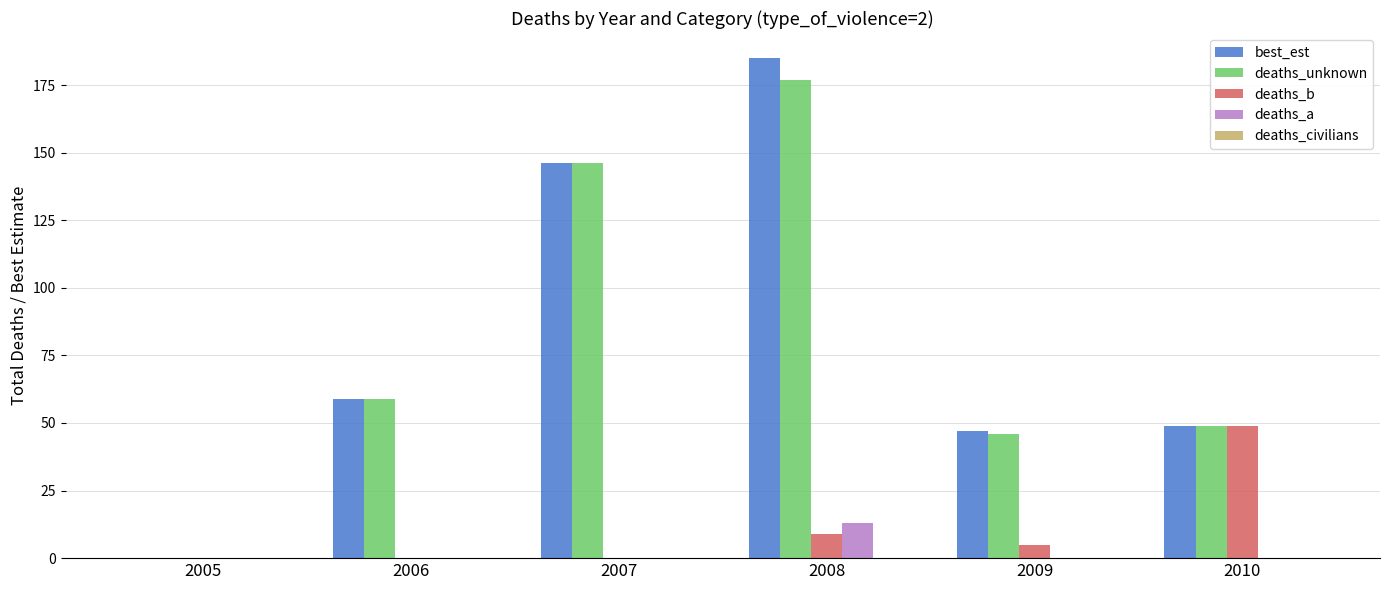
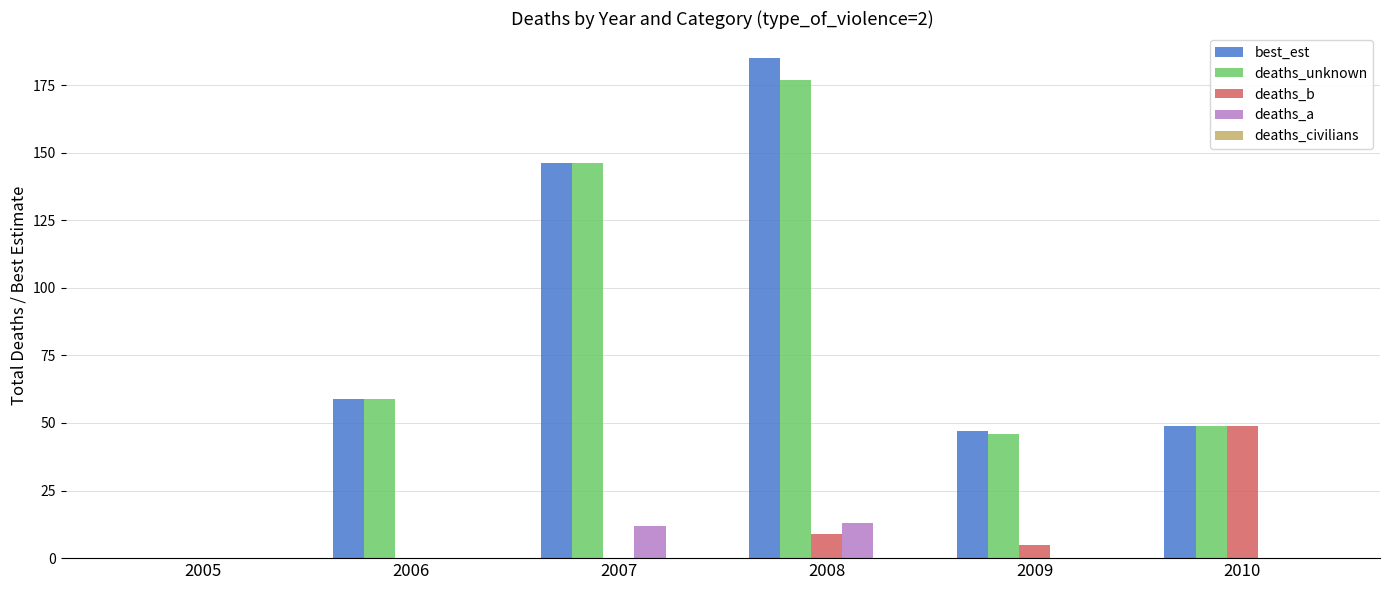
  {
    "best_est": {
      "2005": 0,
      "2006": 59,
      "2007": 146,
      "2008": 185,
      "2009": 47,
      "2010": 49
    },
    "deaths_unknown": {
      "2005": 0,
      "2006": 59,
      "2007": 146,
      "2008": 177,
      "2009": 46,
      "2010": 49
    },
    "deaths_b": {
      "2005": 0,
      "2006": 0,
      "2007": 0,
      "2008": 9,
      "2009": 5,
      "2010": 49
    },
    "deaths_a": {
      "2005": 0,
      "2006": 0,
-     "2007": 0,
+     "2007": 12,
      "2008": 13,
      "2009": 0,
      "2010": 0
    },
    "deaths_civilians": {
      "2005": 0,
      "2006": 0,
      "2007": 0,
      "2008": 0,
      "2009": 0,
      "2010": 0
    }
  }
